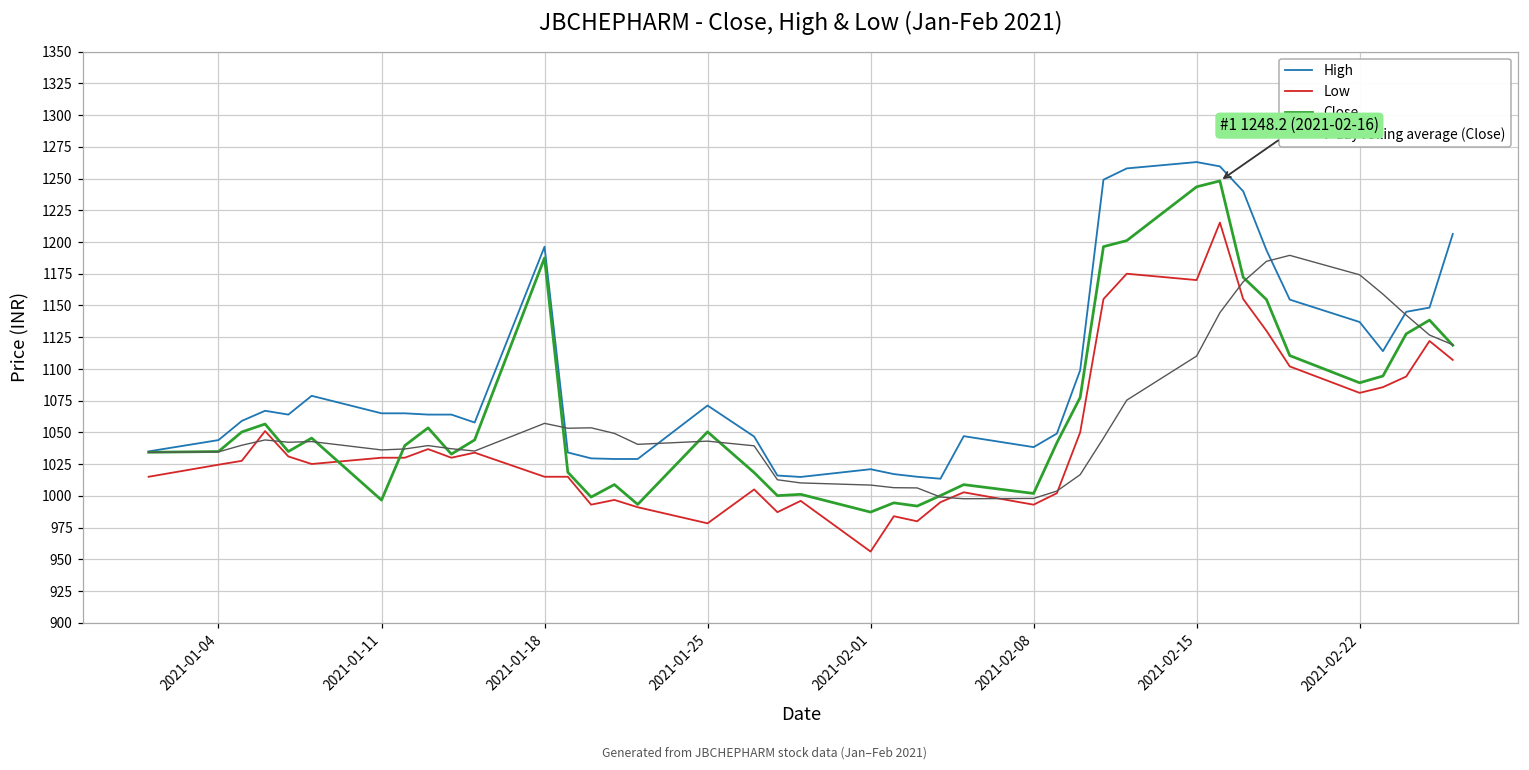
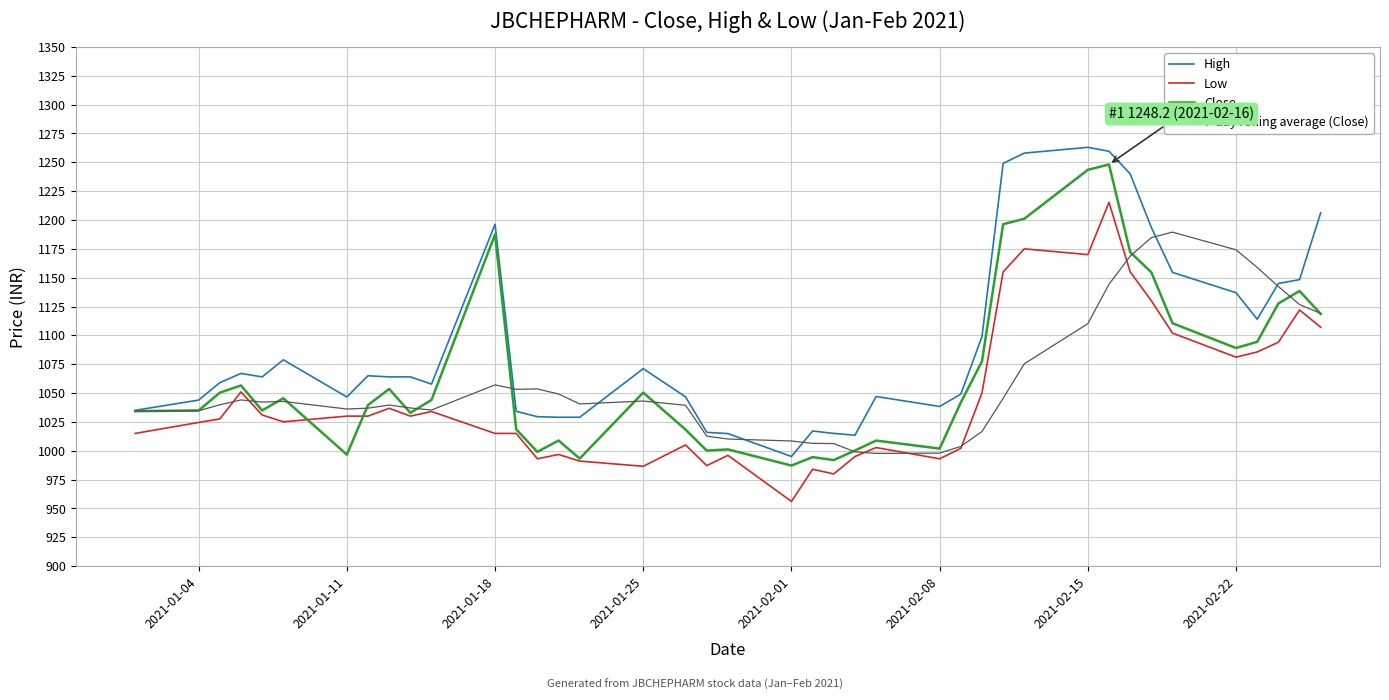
  {
    "High": {
      "2021-01-04": 1044,
-     "2021-01-11": 1065,
+     "2021-01-11": 1047,
      "2021-01-18": 1196,
      "2021-01-25": 1071,
-     "2021-02-01": 1021,
+     "2021-02-01": 995,
      "2021-02-08": 1038,
      "2021-02-15": 1263,
      "2021-02-22": 1137
    },
    "Low": {
      "2021-01-04": 1025,
      "2021-01-11": 1030,
      "2021-01-18": 1015,
-     "2021-01-25": 978,
+     "2021-01-25": 987,
      "2021-02-01": 956,
      "2021-02-08": 993,
      "2021-02-15": 1170,
      "2021-02-22": 1081
    },
    "Close": {
      "2021-01-11": 997,
      "2021-01-18": 1187,
      "2021-01-25": 1050,
      "2021-02-01": 987,
      "2021-02-08": 1002,
      "2021-02-15": 1244,
      "2021-02-22": 1089
    },
    "7-day rolling average (Close)": {
      "2021-01-11": 1036,
      "2021-01-18": 1057,
      "2021-01-25": 1043,
      "2021-02-01": 1008,
      "2021-02-08": 998,
      "2021-02-15": 1110,
      "2021-02-22": 1174
    }
  }
